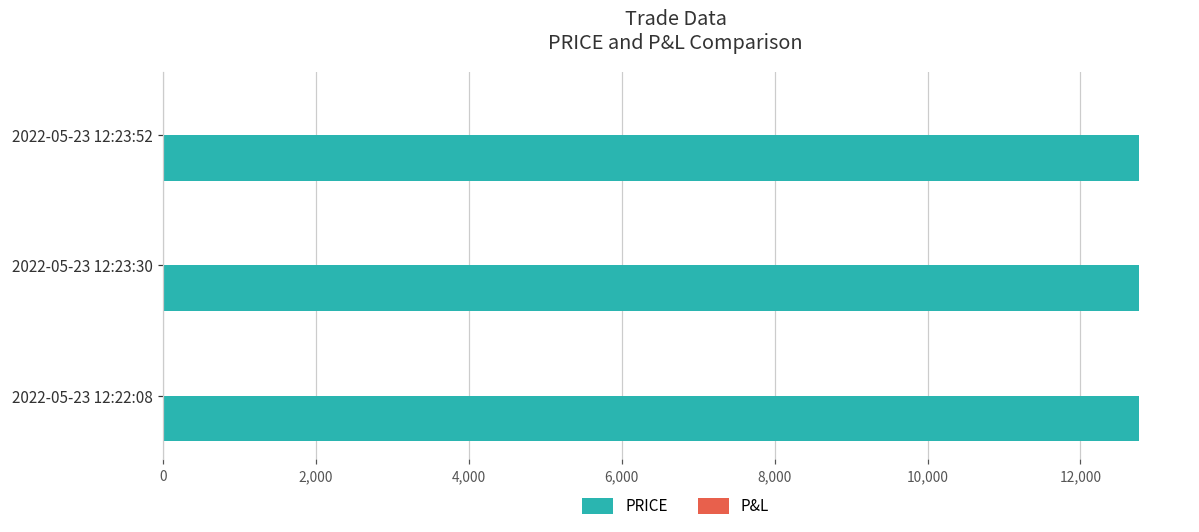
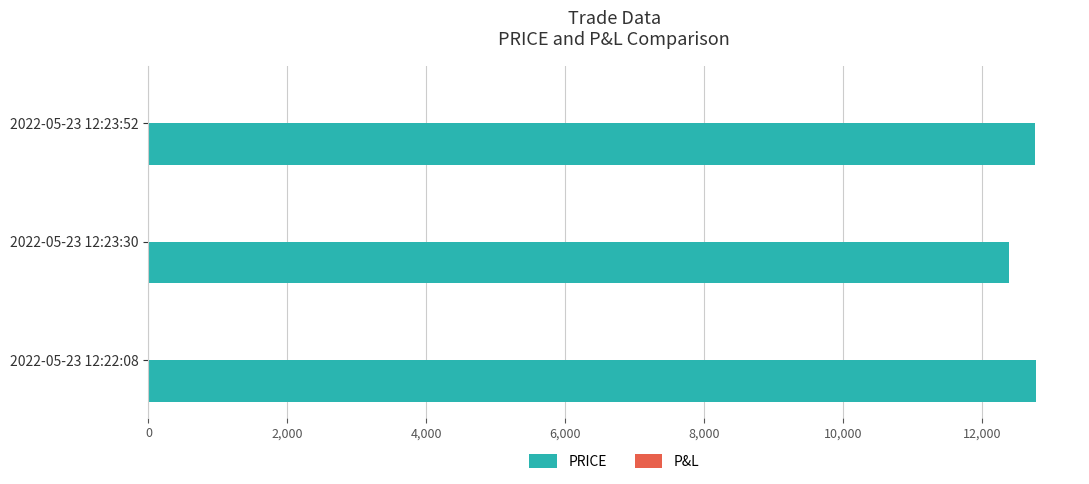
  {
    "PRICE": {
      "2022-05-23 12:23:52": "12,800",
-     "2022-05-23 12:23:30": "12,800",
+     "2022-05-23 12:23:30": "12,400",
      "2022-05-23 12:22:08": "12,800"
    },
    "P&L": {
      "2022-05-23 12:23:52": "0",
      "2022-05-23 12:23:30": "0",
      "2022-05-23 12:22:08": "0"
    }
  }
